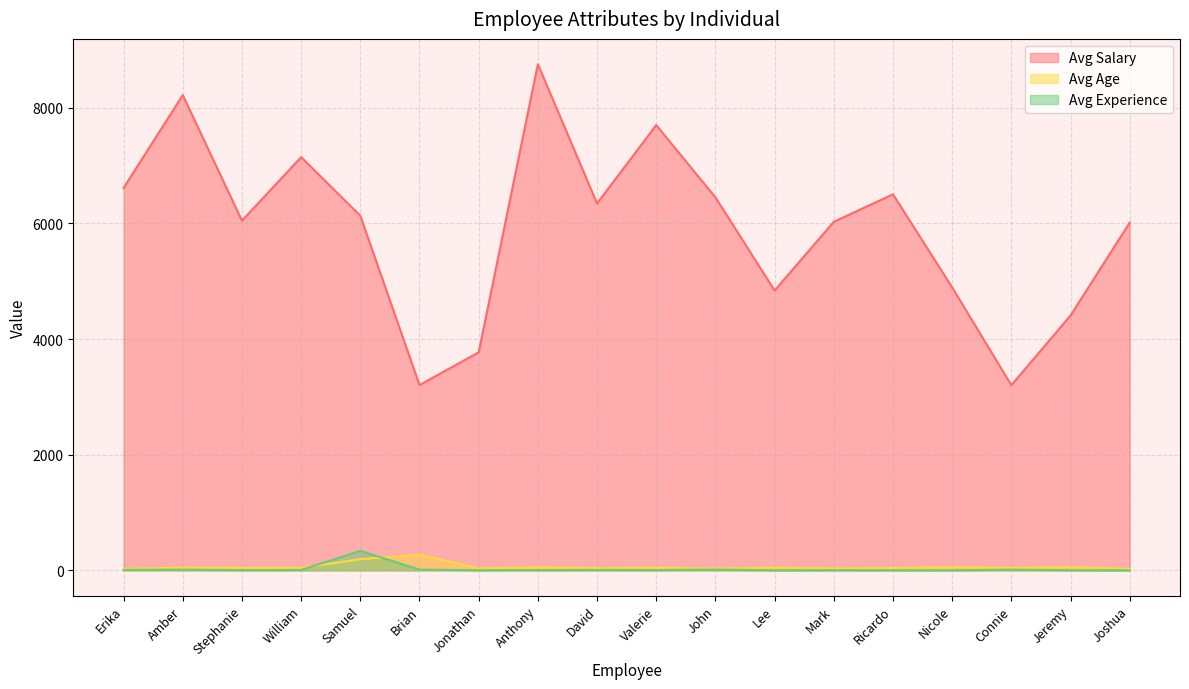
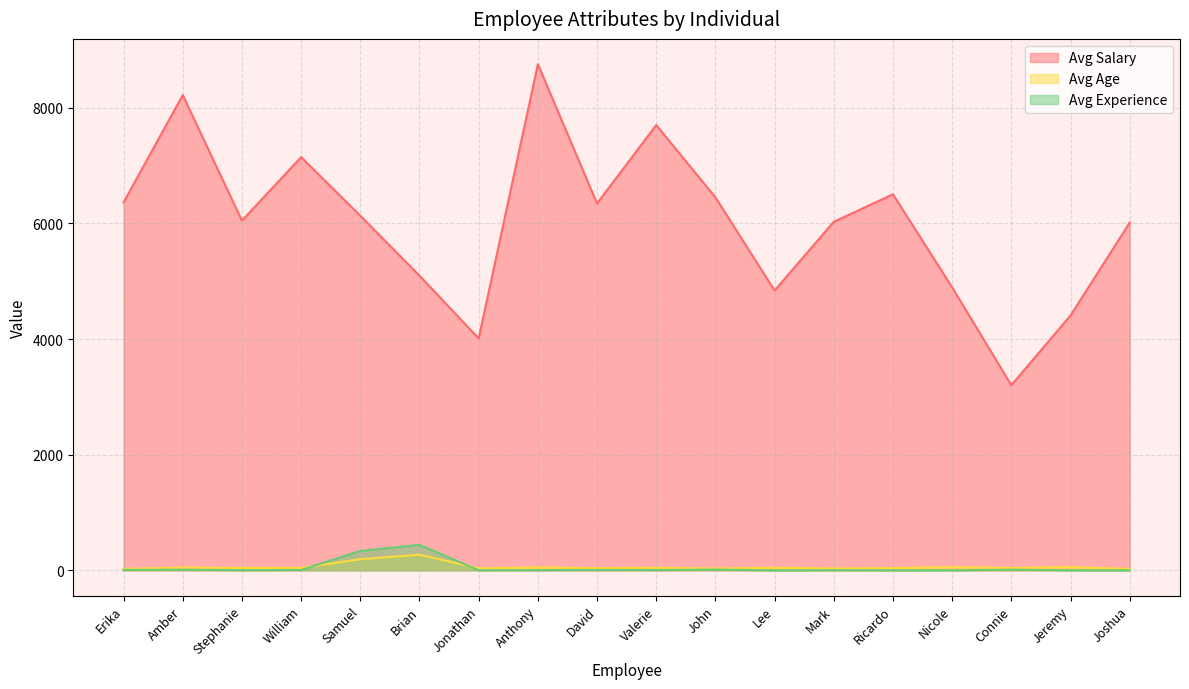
  {
    "Avg Salary": {
-     "Erika": 6600,
+     "Erika": 6400,
      "Amber": 8200,
      "Stephanie": 6000,
      "William": 7100,
      "Samuel": 6100,
-     "Brian": 3200,
-     "Jonathan": 3800,
+     "Brian": 5100,
+     "Jonathan": 4000,
      "Anthony": 8800,
      "David": 6300,
      "Valerie": 7700,
      "John": 6500,
      "Lee": 4800,
      "Mark": 6000,
      "Ricardo": 6500,
      "Nicole": 4900,
      "Connie": 3200,
      "Jeremy": 4400,
      "Joshua": 6000
    },
    "Avg Age": {
      "Samuel": 200,
      "Brian": 300,
      "Anthony": 100,
      "Lee": 0,
      "Nicole": 100,
      "Jeremy": 100
    },
    "Avg Experience": {
      "Samuel": 300,
-     "Brian": 0,
+     "Brian": 400,
      "Anthony": 0,
      "Lee": 0,
      "Nicole": 0,
      "Jeremy": 0
    }
  }
